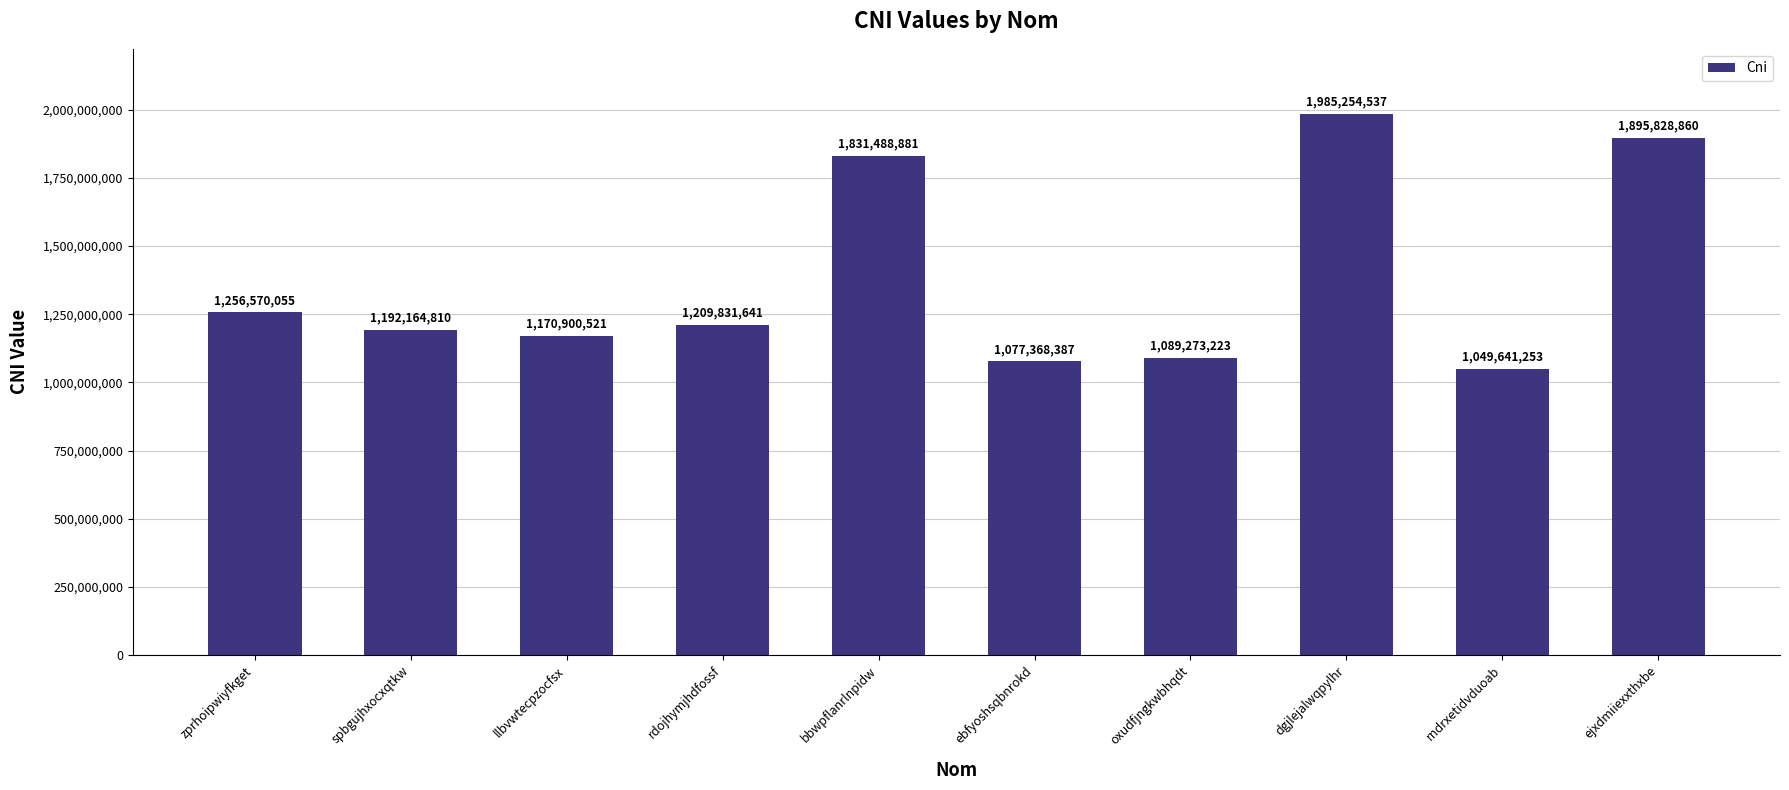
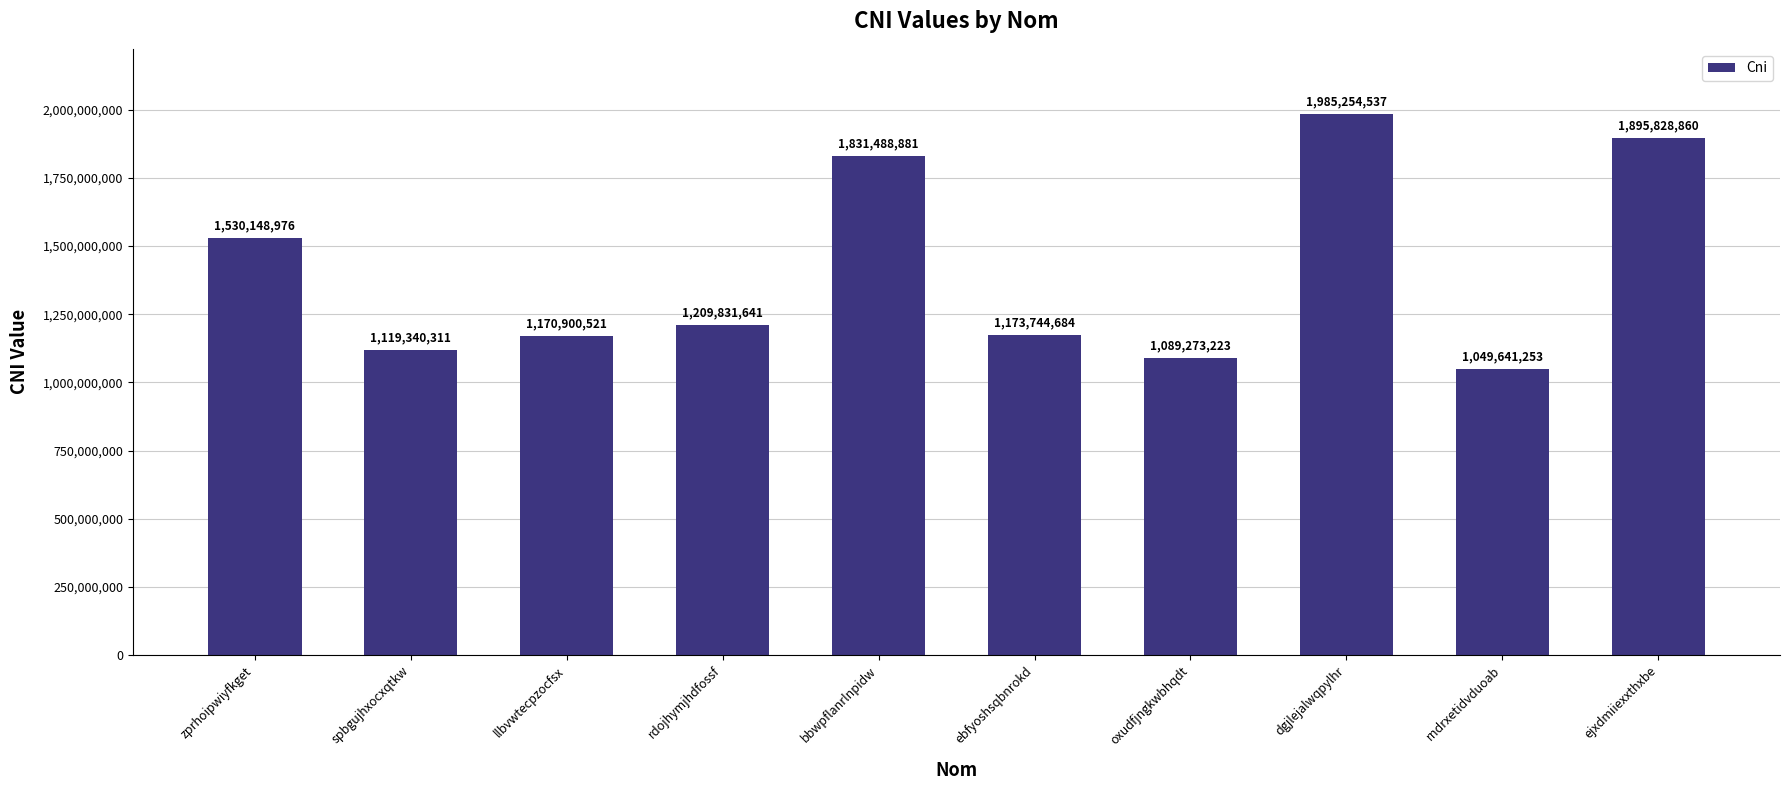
  {
-   "zprhoipwiyfkget": "1,256,570,055",
-   "spbgujhxocxqtkw": "1,192,164,810",
+   "zprhoipwiyfkget": "1,530,148,976",
+   "spbgujhxocxqtkw": "1,119,340,311",
    "llbvwtecpzocfsx": "1,170,900,521",
    "rdojhymjhdfossf": "1,209,831,641",
    "bbwpflanrlnpidw": "1,831,488,881",
-   "ebfyoshsqbnrokd": "1,077,368,387",
+   "ebfyoshsqbnrokd": "1,173,744,684",
    "oxudfjngkwbhqdt": "1,089,273,223",
    "dgjlejalwqpylhr": "1,985,254,537",
    "rndrxetidvduoab": "1,049,641,253",
    "ejxdmiiexxthxbe": "1,895,828,860"
  }
